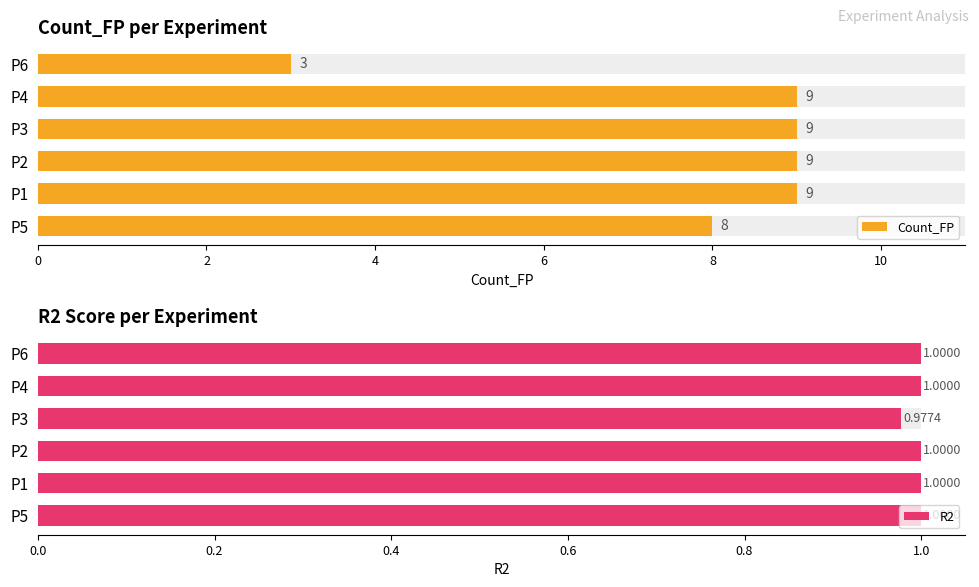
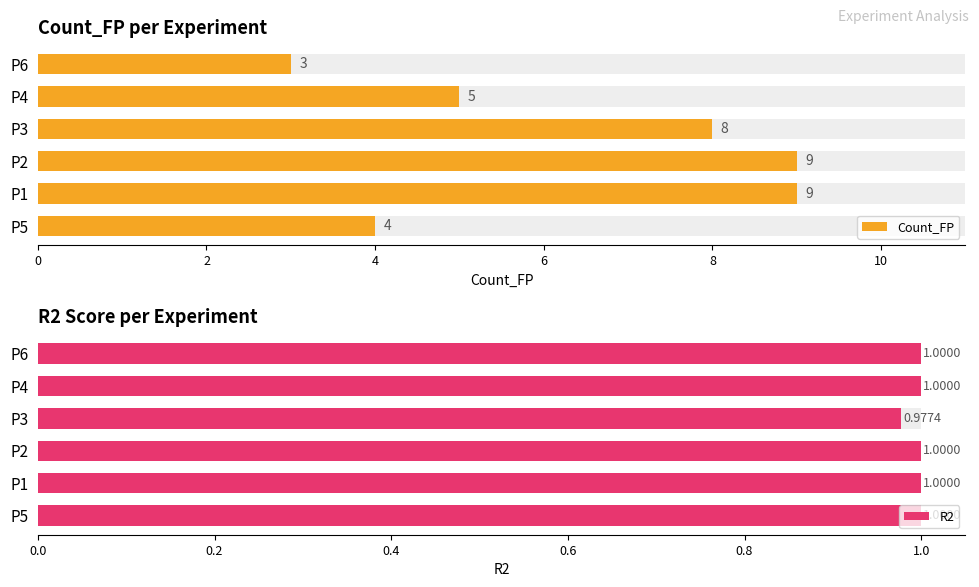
  {
    "Count_FP per Experiment": {
      "Count_FP": {
-       "P4": 9,
-       "P3": 9,
-       "P5": 8
+       "P4": 5,
+       "P3": 8,
+       "P5": 4
      }
    },
    "R2 Score per Experiment": {
      "R2": {
        "P6": 1.0000,
        "P4": 1.0000,
        "P2": 1.0000,
        "P1": 1.0000
      }
    }
  }
